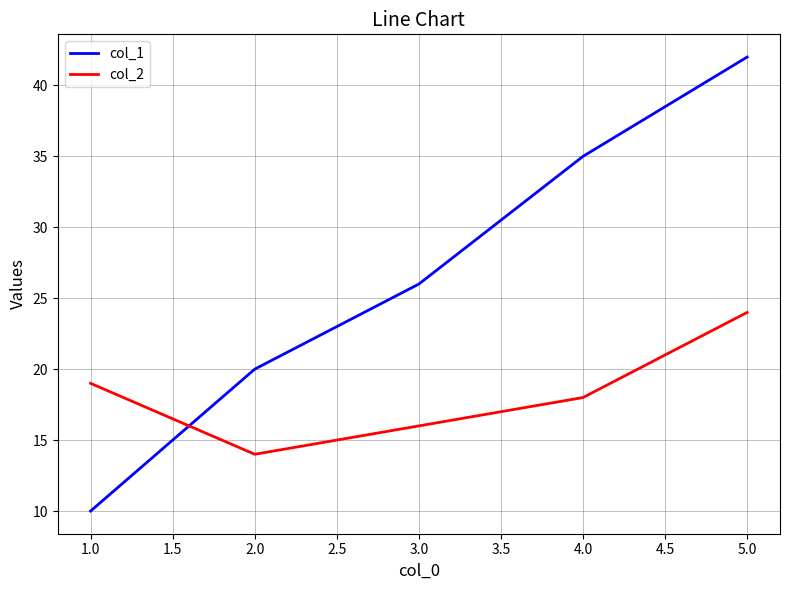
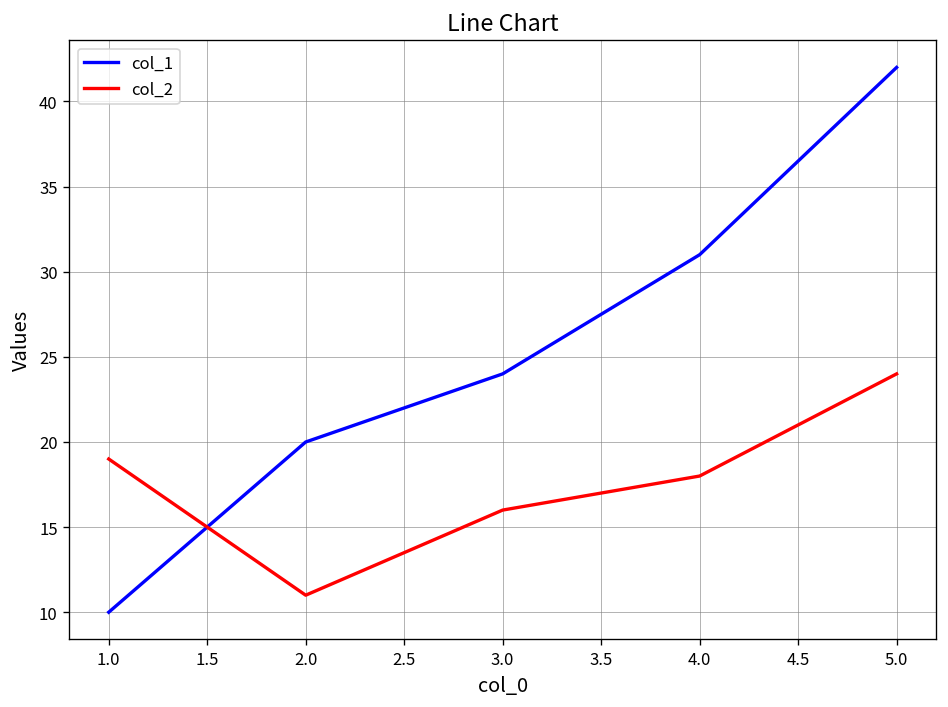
  {
    "col_1": {
      "1.0": 10,
      "2.0": 20,
-     "3.0": 26,
-     "4.0": 35,
+     "3.0": 24,
+     "4.0": 31,
      "5.0": 42
    },
    "col_2": {
      "1.0": 19,
-     "2.0": 14,
+     "2.0": 11,
      "3.0": 16,
      "4.0": 18,
      "5.0": 24
    }
  }
